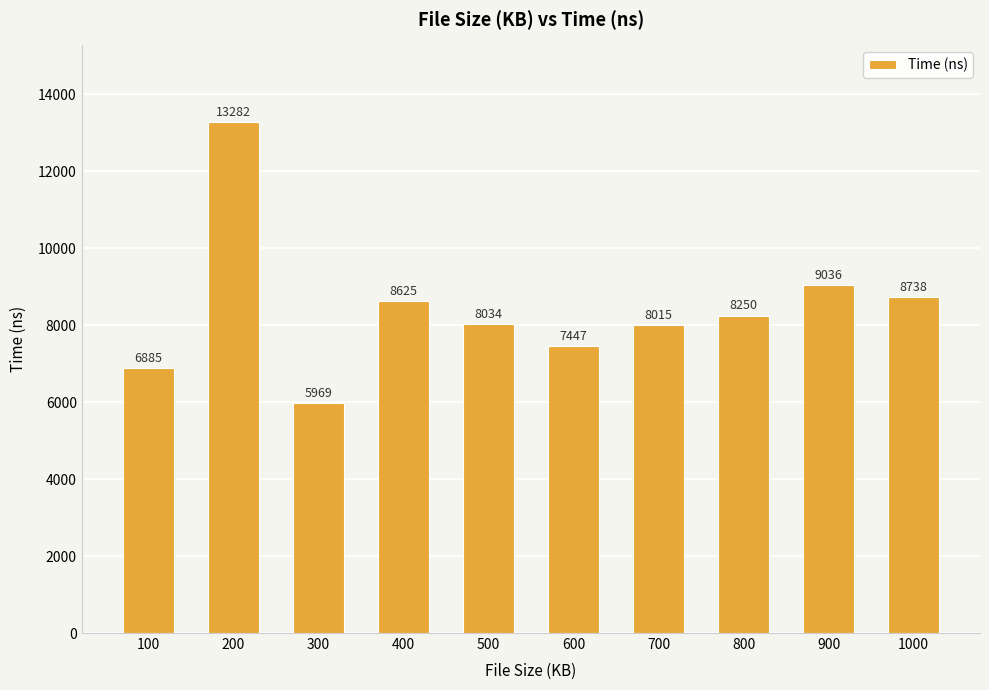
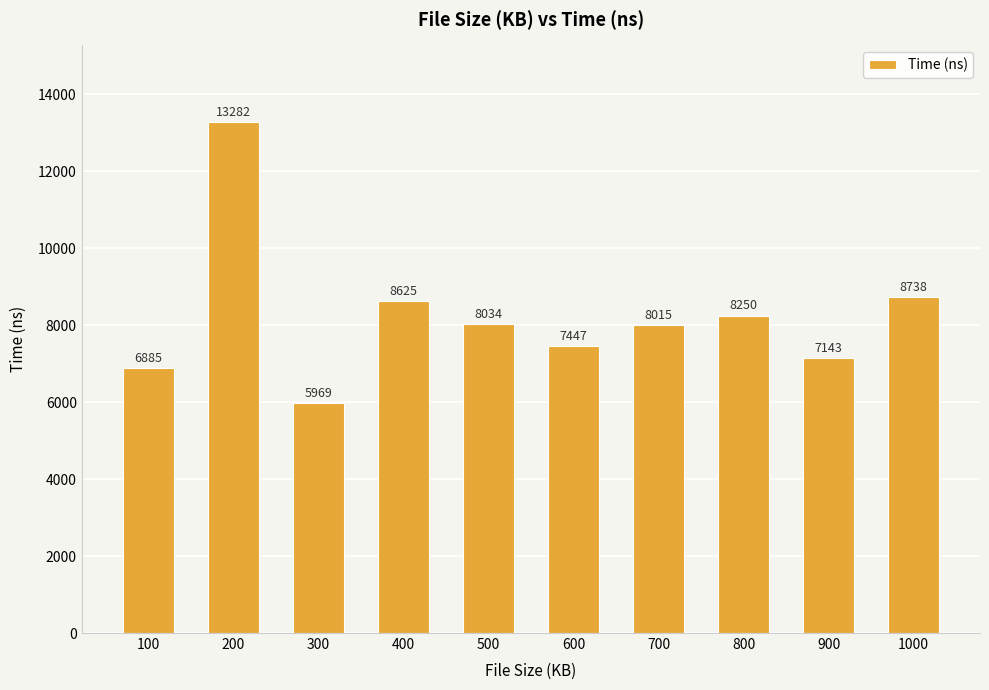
  {
    "100": 6885,
    "200": 13282,
    "300": 5969,
    "400": 8625,
    "500": 8034,
    "600": 7447,
    "700": 8015,
    "800": 8250,
-   "900": 9036,
+   "900": 7143,
    "1000": 8738
  }
